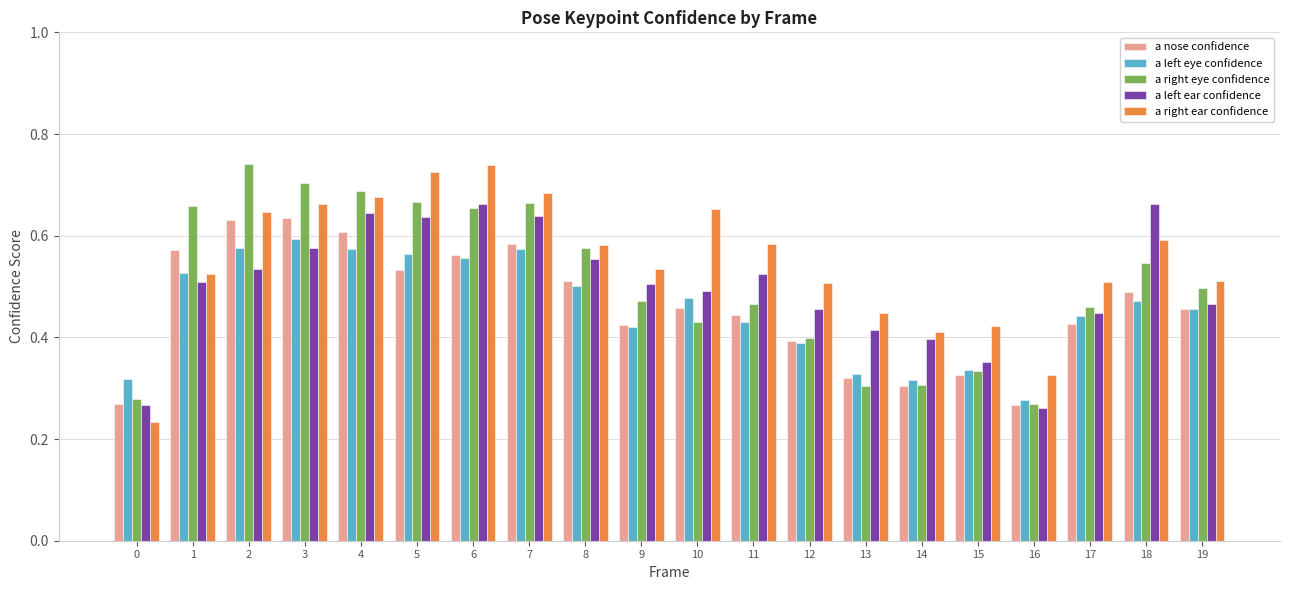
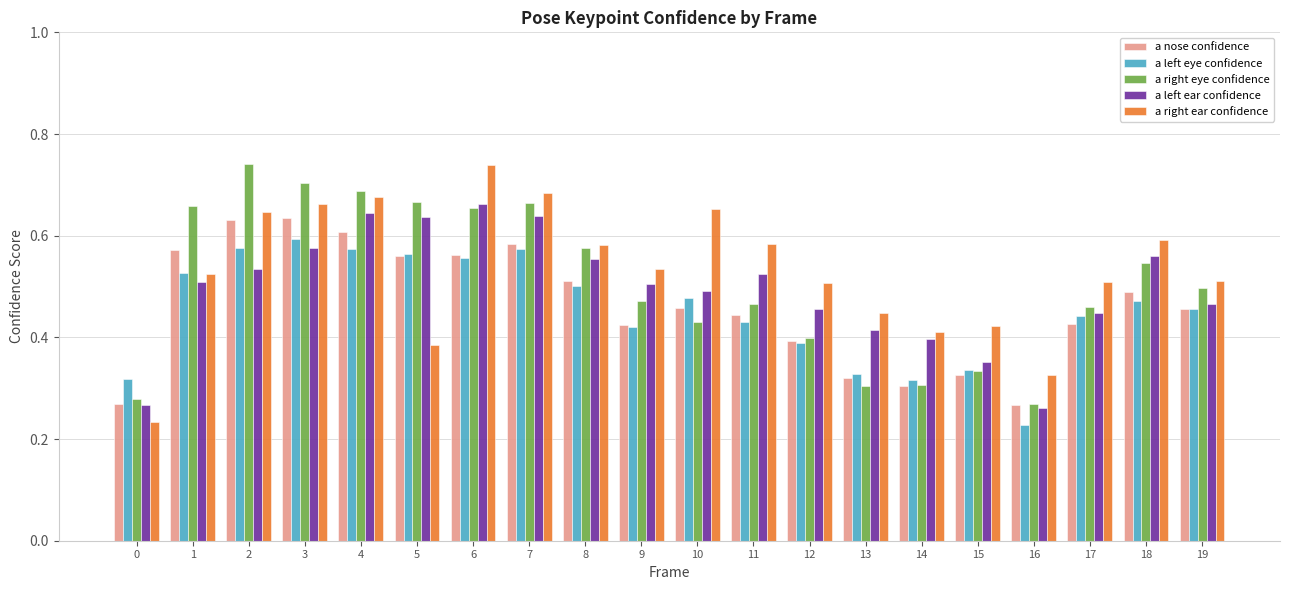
  {
    "a nose confidence": {
      "0": 0.27,
      "1": 0.57,
      "2": 0.63,
      "3": 0.64,
      "4": 0.61,
-     "5": 0.53,
+     "5": 0.56,
      "6": 0.56,
      "7": 0.58,
      "8": 0.51,
      "9": 0.43,
      "10": 0.46,
      "11": 0.44,
      "12": 0.39,
      "13": 0.32,
      "14": 0.30,
      "15": 0.33,
      "16": 0.27,
      "17": 0.43,
      "18": 0.49,
      "19": 0.46
    },
    "a left eye confidence": {
      "0": 0.32,
      "1": 0.53,
      "2": 0.58,
      "3": 0.59,
      "4": 0.57,
      "5": 0.56,
      "6": 0.56,
      "7": 0.57,
      "8": 0.50,
      "9": 0.42,
      "10": 0.48,
      "11": 0.43,
      "12": 0.39,
      "13": 0.33,
      "14": 0.32,
      "15": 0.34,
-     "16": 0.28,
+     "16": 0.23,
      "17": 0.44,
      "18": 0.47,
      "19": 0.46
    },
    "a right eye confidence": {
      "0": 0.28,
      "1": 0.66,
      "2": 0.74,
      "3": 0.70,
      "4": 0.69,
      "5": 0.67,
      "6": 0.66,
      "7": 0.67,
      "8": 0.58,
      "9": 0.47,
      "10": 0.43,
      "11": 0.46,
      "12": 0.40,
      "13": 0.31,
      "14": 0.31,
      "15": 0.33,
      "16": 0.27,
      "17": 0.46,
      "18": 0.55,
      "19": 0.50
    },
    "a left ear confidence": {
      "0": 0.27,
      "1": 0.51,
      "2": 0.53,
      "3": 0.58,
      "4": 0.65,
      "5": 0.64,
      "6": 0.66,
      "7": 0.64,
      "8": 0.55,
      "9": 0.50,
      "10": 0.49,
      "11": 0.52,
      "12": 0.46,
      "13": 0.42,
      "14": 0.40,
      "15": 0.35,
      "16": 0.26,
      "17": 0.45,
-     "18": 0.66,
+     "18": 0.56,
      "19": 0.47
    },
    "a right ear confidence": {
      "0": 0.23,
      "1": 0.52,
      "2": 0.65,
      "3": 0.66,
      "4": 0.68,
-     "5": 0.73,
+     "5": 0.38,
      "6": 0.74,
      "7": 0.68,
      "8": 0.58,
      "9": 0.53,
      "10": 0.65,
      "11": 0.58,
      "12": 0.51,
      "13": 0.45,
      "14": 0.41,
      "15": 0.42,
      "16": 0.33,
      "17": 0.51,
      "18": 0.59,
      "19": 0.51
    }
  }
